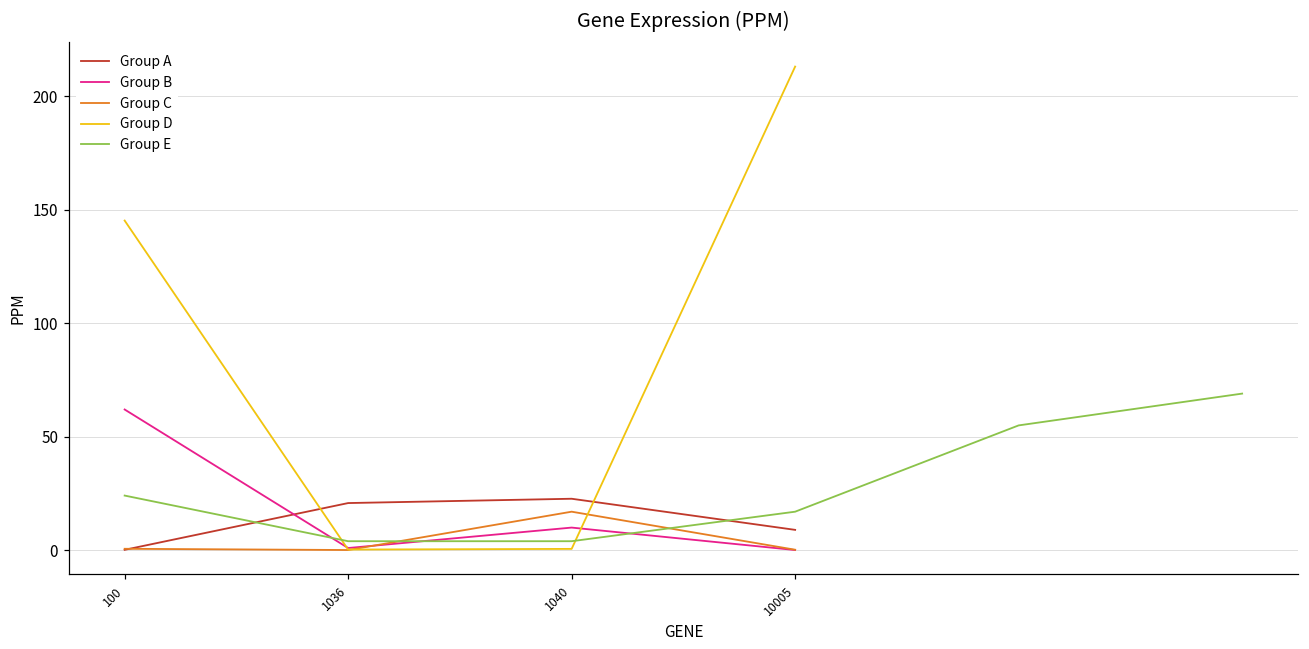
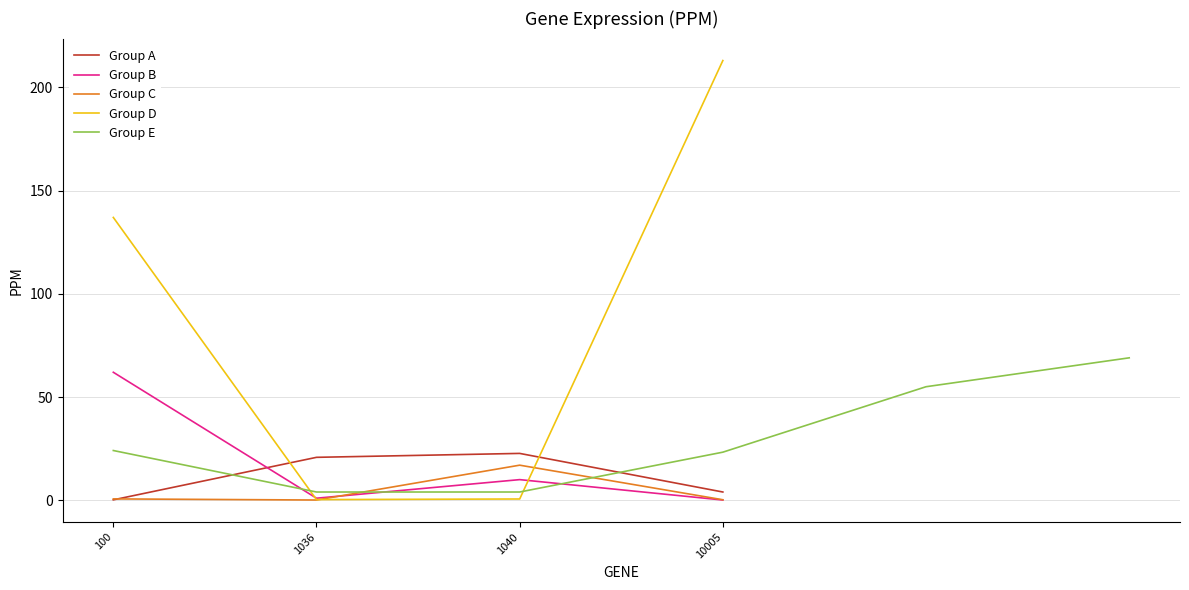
  {
    "Group A": {
      "1036": 21,
      "1040": 23,
-     "10005": 9
+     "10005": 4
    },
    "Group B": {
      "100": 62,
      "1040": 10
    },
    "Group C": {
      "1040": 17
    },
    "Group D": {
-     "100": 145,
+     "100": 137,
      "1040": 1,
      "10005": 213
    },
    "Group E": {
      "100": 24,
      "1036": 4,
      "1040": 4,
-     "10005": 17
+     "10005": 23
    }
  }
